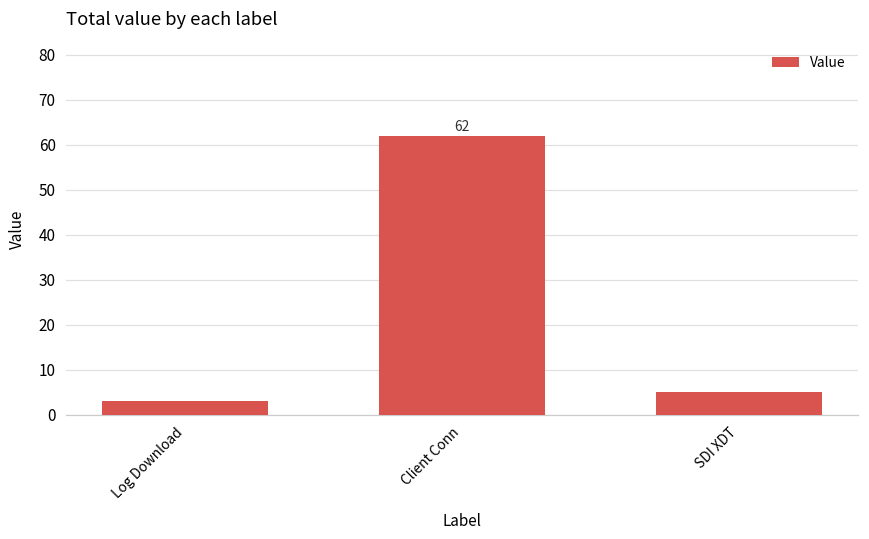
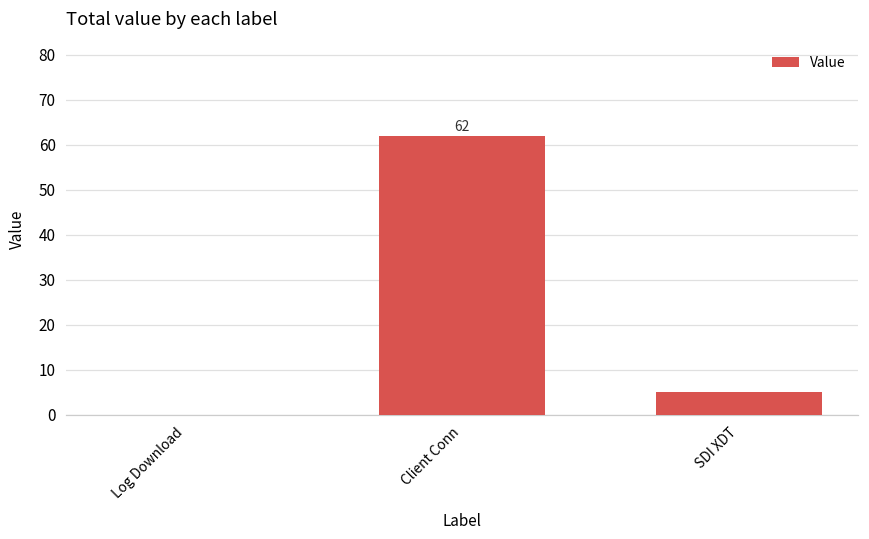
  {
-   "Log Download": 3,
+   "Log Download": 0,
    "SDI XDT": 5
  }
